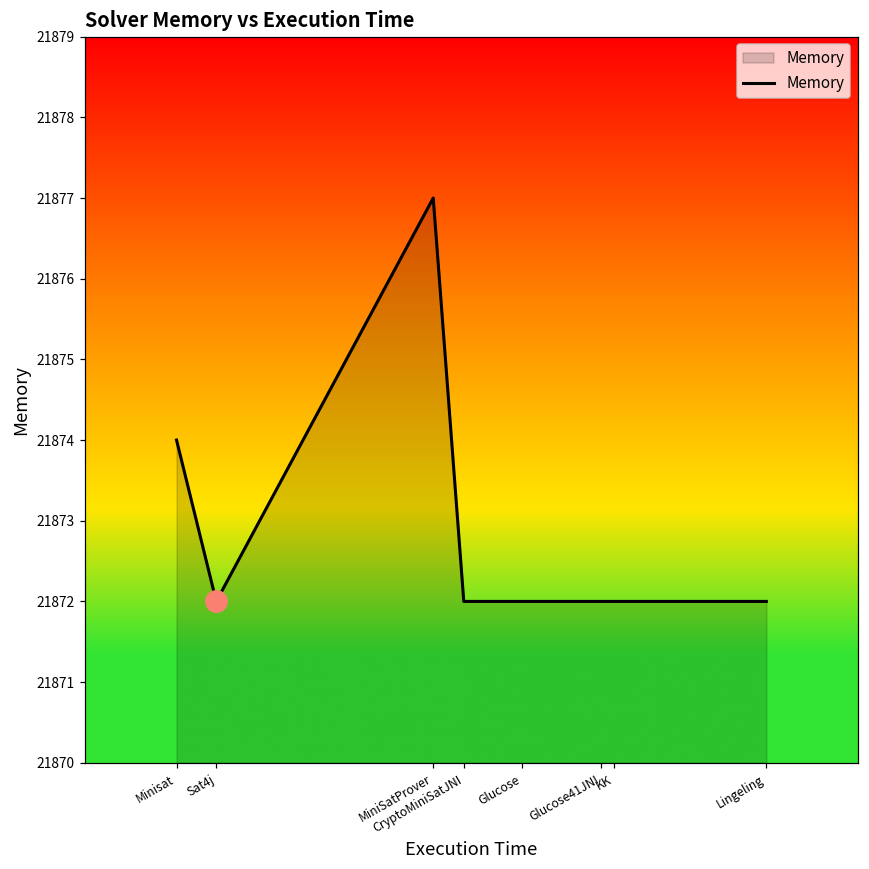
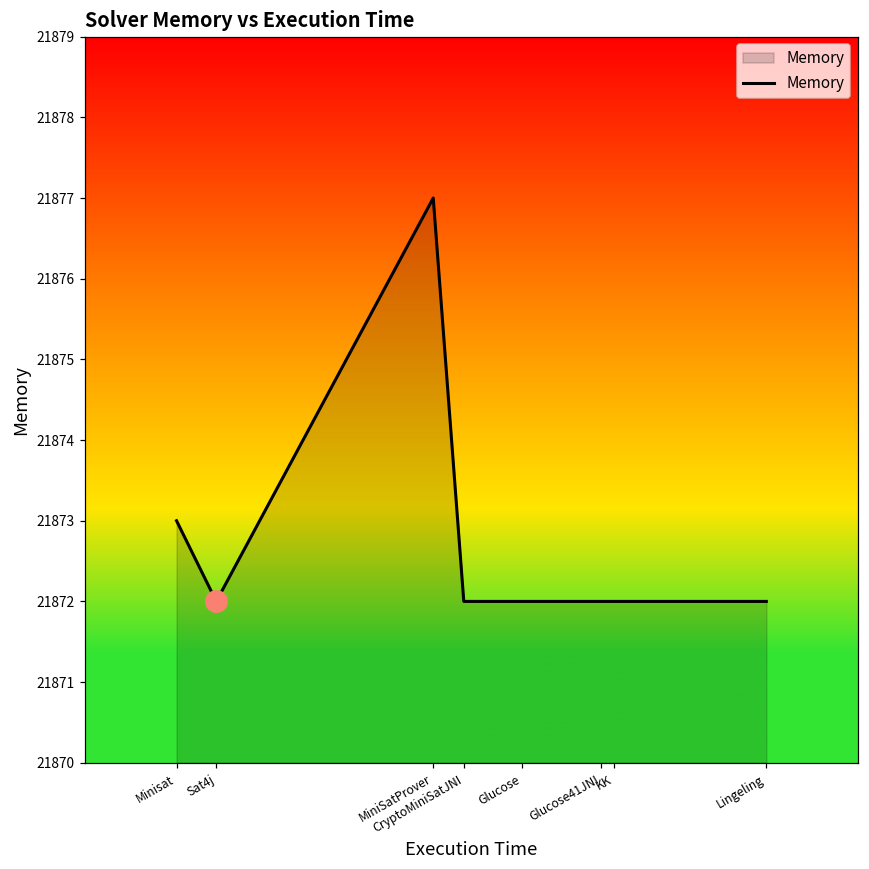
  {
    "Memory": {
-     "Minisat": 21874,
+     "Minisat": 21873,
      "MiniSatProver": 21877,
      "CryptoMiniSatJNI": 21872,
      "Glucose": 21872,
      "Glucose41JNI": 21872,
      "KK": 21872,
      "Lingeling": 21872
    }
  }
